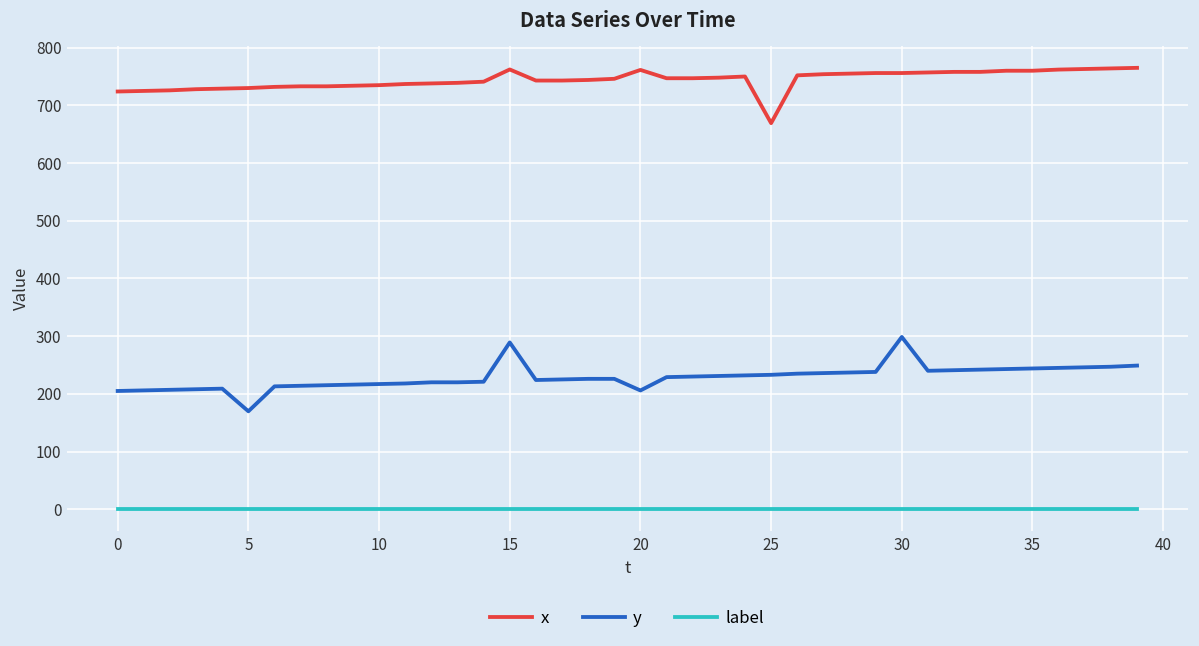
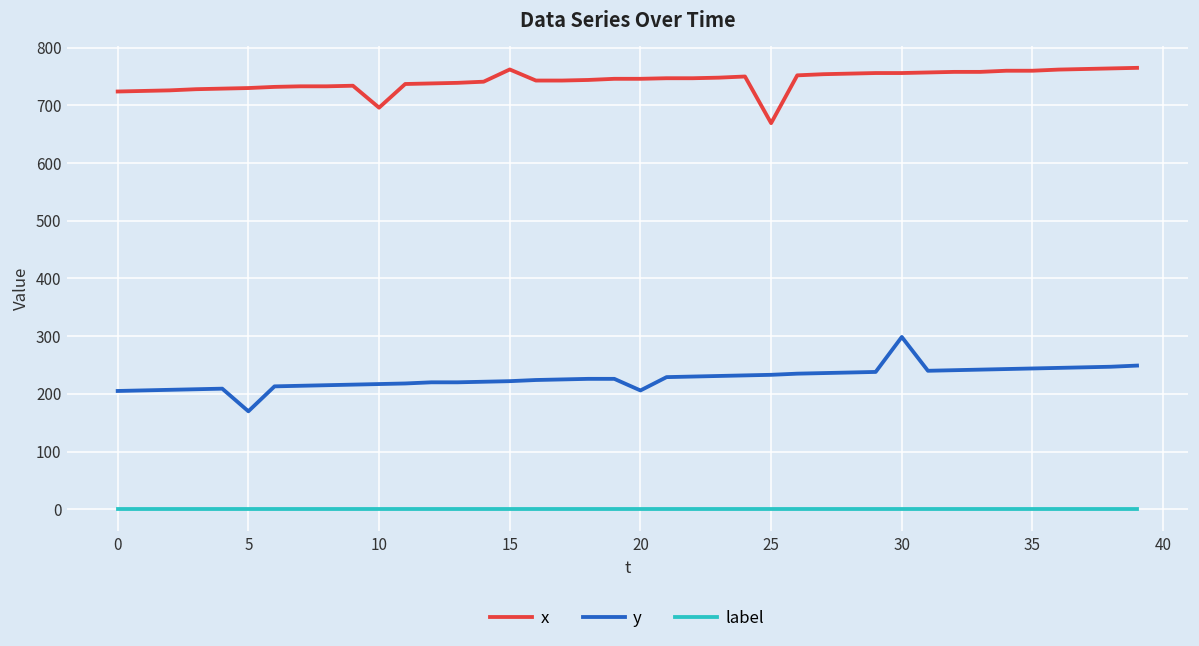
  {
    "x": {
      "0": 720,
      "5": 730,
-     "10": 740,
+     "10": 700,
      "15": 760,
-     "20": 760,
+     "20": 750,
      "25": 670,
      "30": 760,
      "35": 760
    },
    "y": {
      "0": 210,
      "5": 170,
      "10": 220,
-     "15": 290,
+     "15": 220,
      "20": 210,
      "25": 230,
      "30": 300,
      "35": 240
    },
    "label": {
      "0": 0,
      "5": 0,
      "10": 0,
      "15": 0,
      "20": 0,
      "25": 0,
      "30": 0,
      "35": 0
    }
  }
